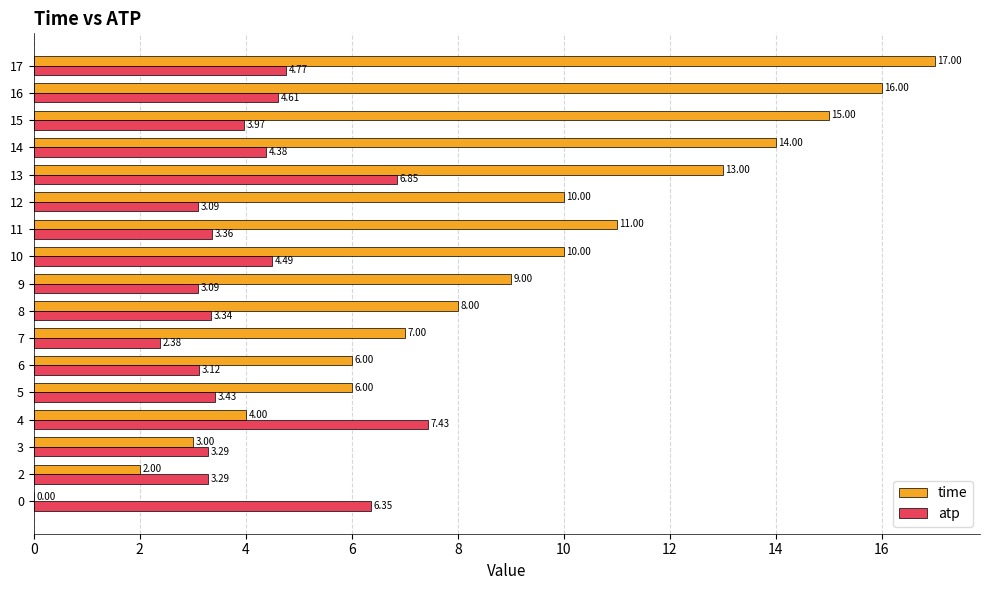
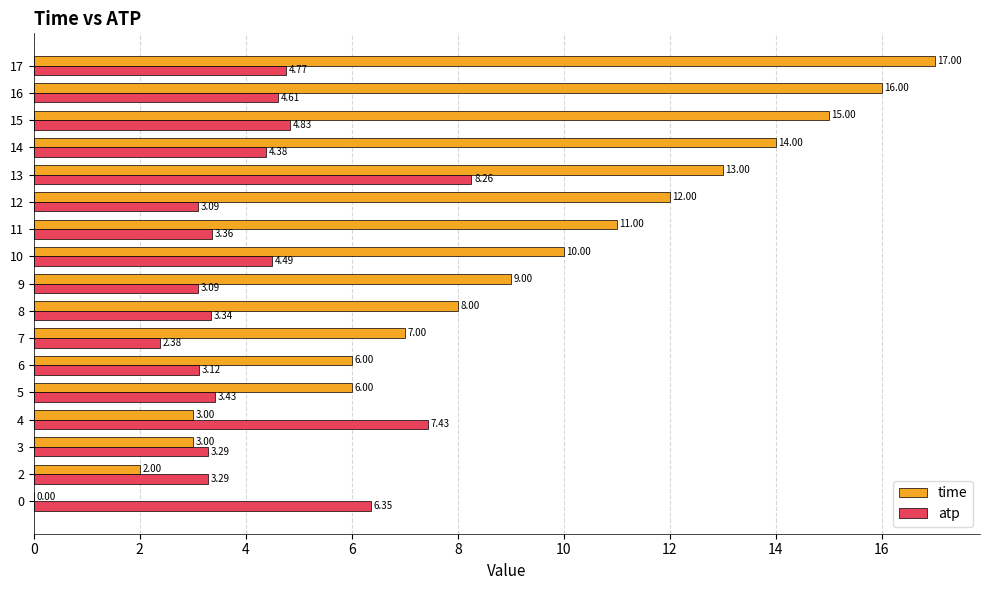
  {
    "time": {
      "17": 17.00,
      "16": 16.00,
      "15": 15.00,
      "14": 14.00,
      "13": 13.00,
-     "12": 10.00,
+     "12": 12.00,
      "11": 11.00,
      "10": 10.00,
      "9": 9.00,
      "8": 8.00,
      "7": 7.00,
      "6": 6.00,
      "5": 6.00,
-     "4": 4.00,
+     "4": 3.00,
      "3": 3.00,
      "2": 2.00,
      "0": 0.00
    },
    "atp": {
      "17": 4.77,
      "16": 4.61,
-     "15": 3.97,
+     "15": 4.83,
      "14": 4.38,
-     "13": 6.85,
+     "13": 8.26,
      "12": 3.09,
      "11": 3.36,
      "10": 4.49,
      "9": 3.09,
      "8": 3.34,
      "7": 2.38,
      "6": 3.12,
      "5": 3.43,
      "4": 7.43,
      "3": 3.29,
      "2": 3.29,
      "0": 6.35
    }
  }
